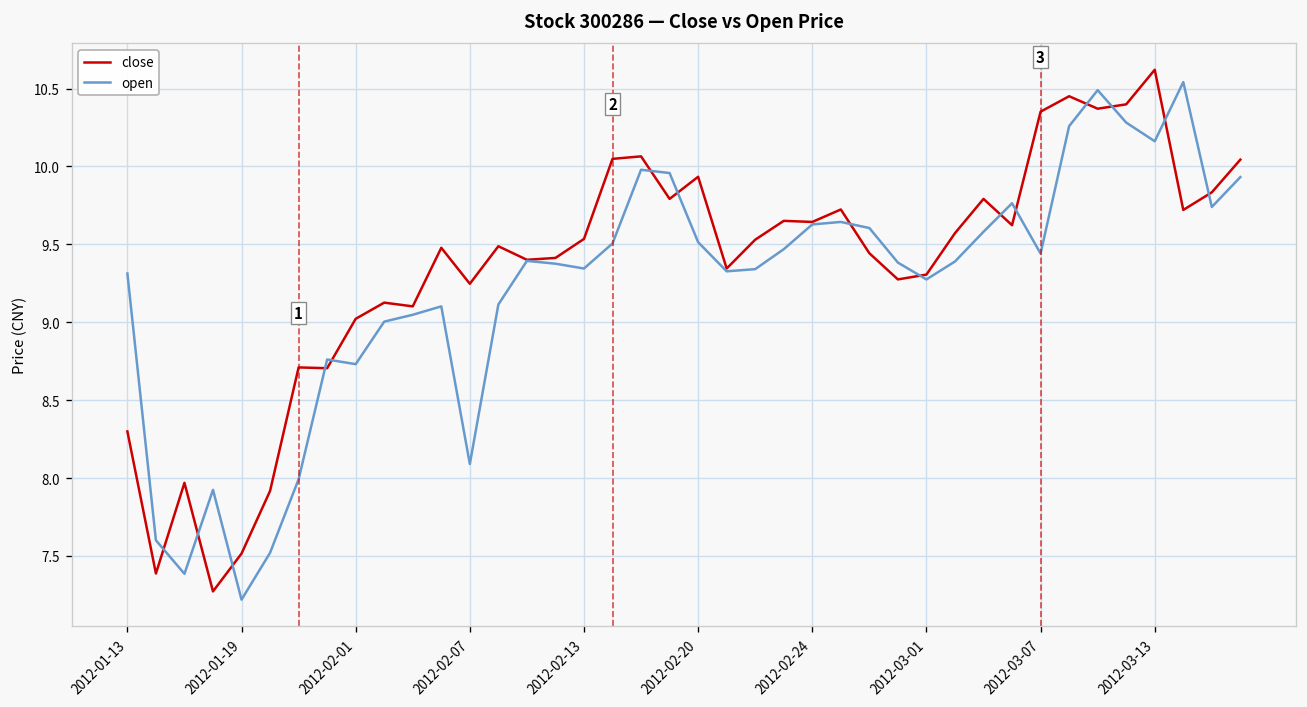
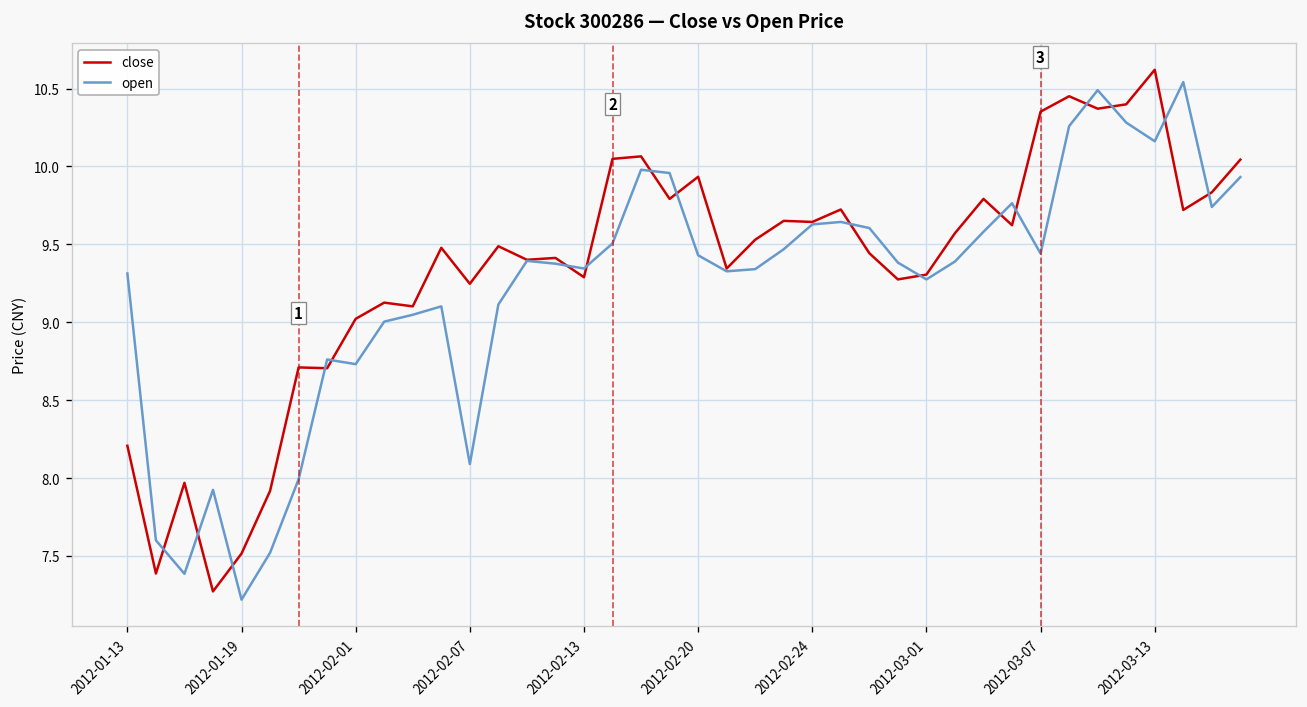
  {
    "close": {
-     "2012-01-13": 8.30,
+     "2012-01-13": 8.21,
      "2012-01-19": 7.52,
      "2012-02-01": 9.02,
      "2012-02-07": 9.25,
-     "2012-02-13": 9.54,
+     "2012-02-13": 9.29,
      "2012-02-20": 9.93,
      "2012-03-01": 9.31,
      "2012-03-07": 10.35,
      "2012-03-13": 10.62
    },
    "open": {
      "2012-01-13": 9.31,
      "2012-01-19": 7.22,
      "2012-02-01": 8.73,
      "2012-02-07": 8.09,
      "2012-02-13": 9.35,
-     "2012-02-20": 9.51,
+     "2012-02-20": 9.43,
      "2012-03-01": 9.28,
      "2012-03-07": 9.44,
      "2012-03-13": 10.16
    }
  }
